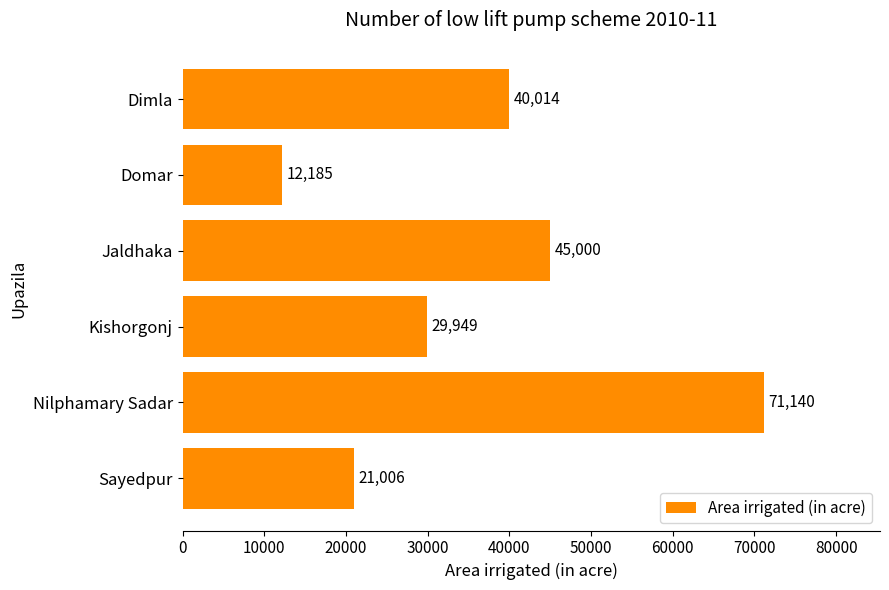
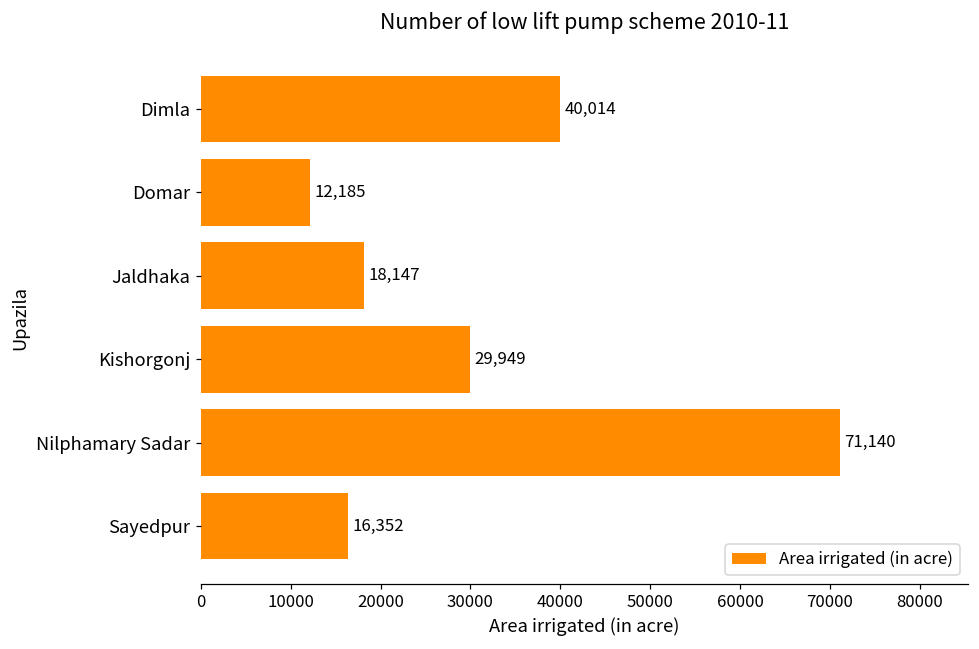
  {
    "Dimla": "40,014",
    "Domar": "12,185",
-   "Jaldhaka": "45,000",
+   "Jaldhaka": "18,147",
    "Kishorgonj": "29,949",
    "Nilphamary Sadar": "71,140",
-   "Sayedpur": "21,006"
+   "Sayedpur": "16,352"
  }
